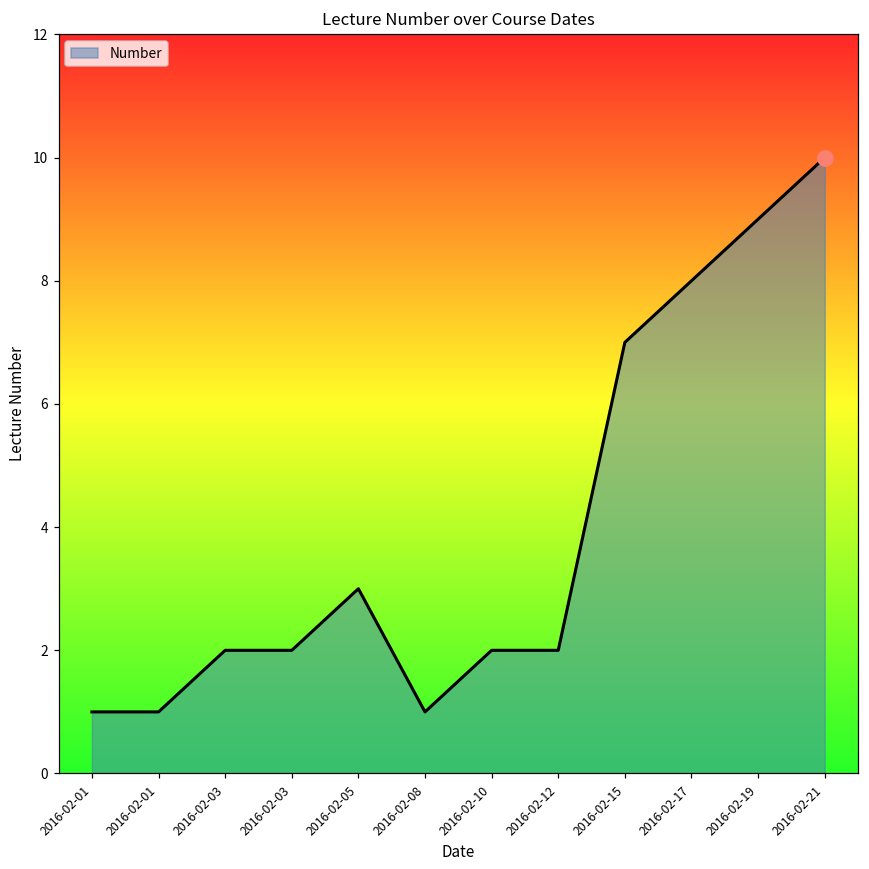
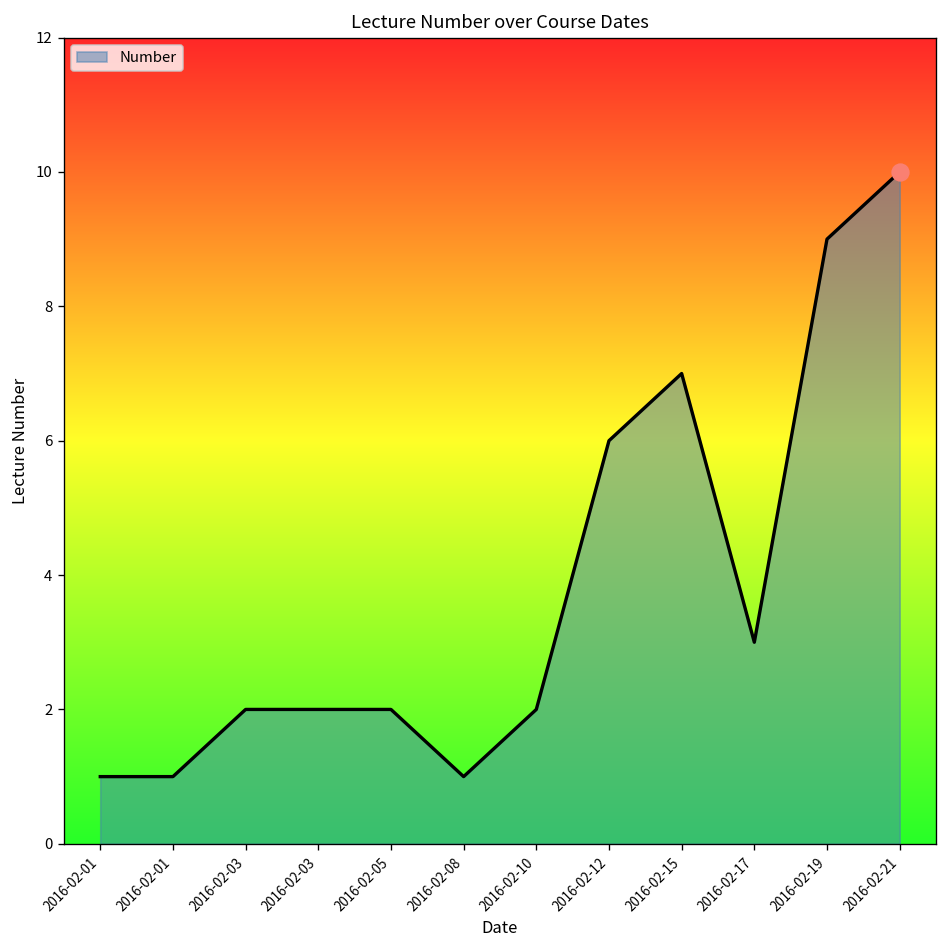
  {
    "Number": {
-     "2016-02-05": 3,
+     "2016-02-05": 2,
      "2016-02-08": 1,
      "2016-02-10": 2,
-     "2016-02-12": 2,
+     "2016-02-12": 6,
      "2016-02-15": 7,
-     "2016-02-17": 8,
+     "2016-02-17": 3,
      "2016-02-19": 9
    }
  }
